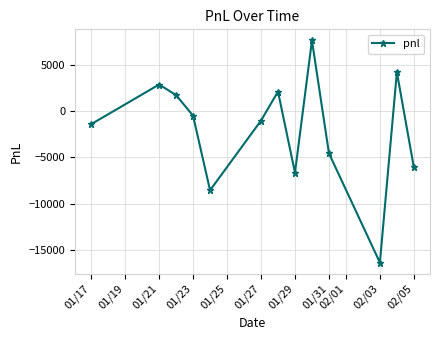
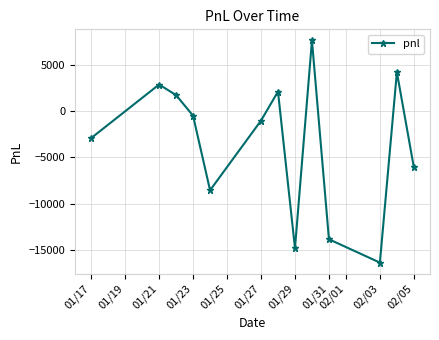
  {
-   "01/17": -1000,
+   "01/17": -3000,
    "01/21": 3000,
    "01/23": -1000,
    "01/27": -1000,
-   "01/29": -7000,
-   "01/31": -5000,
+   "01/29": -15000,
+   "01/31": -14000,
    "02/03": -16000,
    "02/05": -6000
  }
